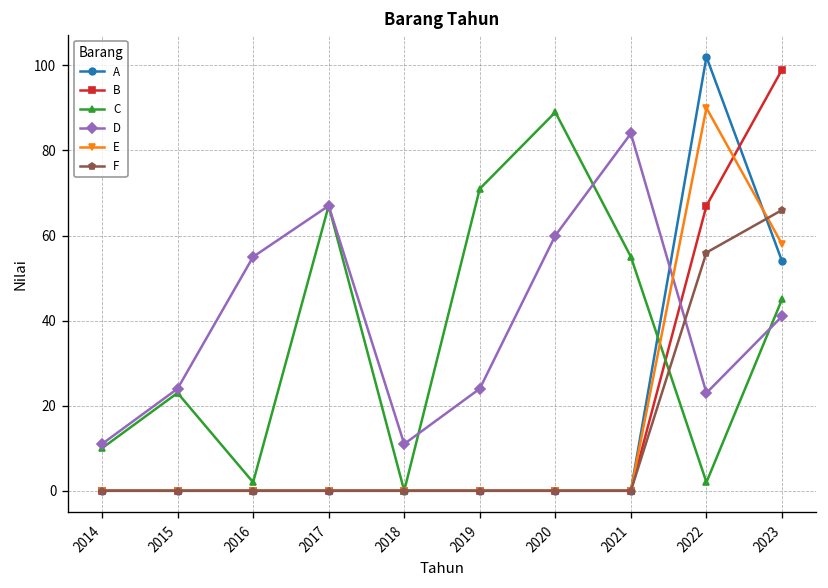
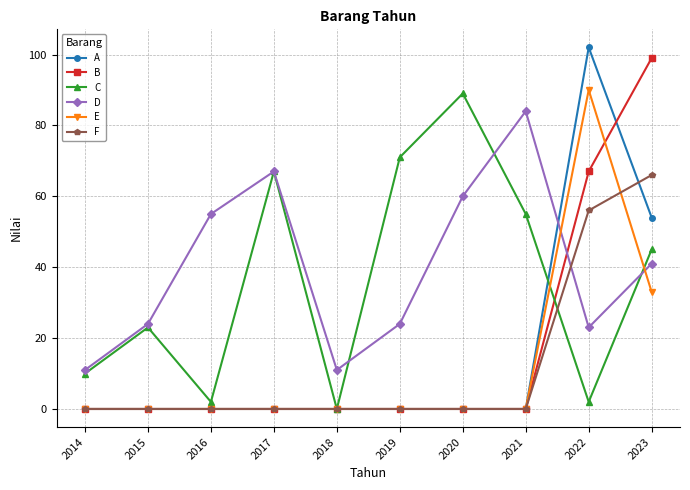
  {
    "A": {
      "2022": 102,
      "2023": 54
    },
    "B": {
      "2022": 67,
      "2023": 99
    },
    "C": {
      "2014": 10,
      "2015": 23,
      "2016": 2,
      "2019": 71,
      "2020": 89,
      "2021": 55,
      "2022": 2,
      "2023": 45
    },
    "D": {
      "2014": 11,
      "2015": 24,
      "2016": 55,
      "2018": 11,
      "2019": 24,
      "2020": 60,
      "2021": 84,
      "2022": 23,
      "2023": 41
    },
    "E": {
      "2022": 90,
-     "2023": 58
+     "2023": 33
    },
    "F": {
      "2022": 56,
      "2023": 66
    }
  }
